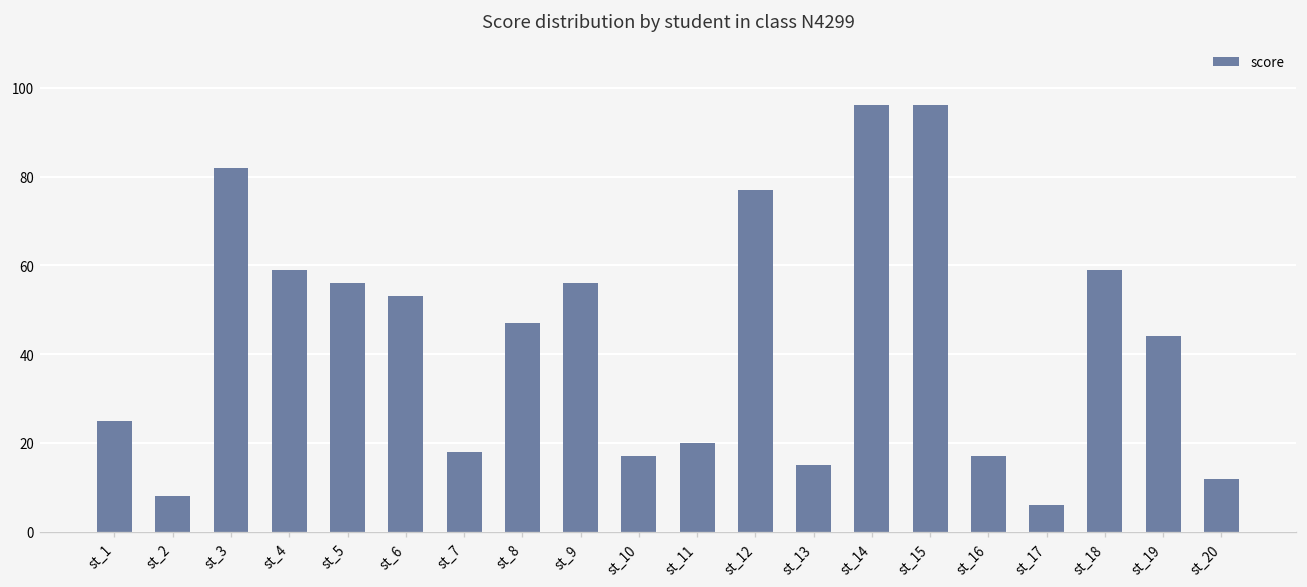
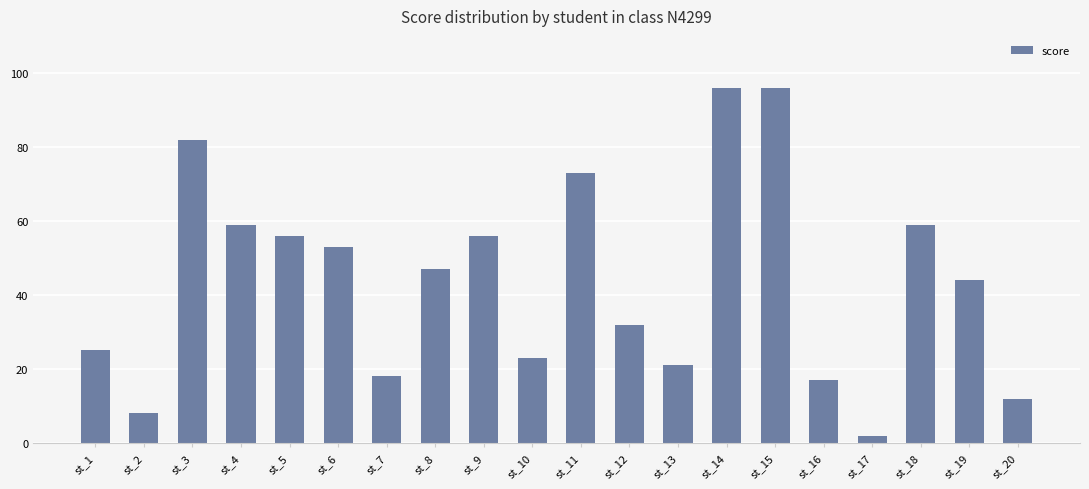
  {
    "st_1": 25,
    "st_2": 8,
    "st_3": 82,
    "st_4": 59,
    "st_5": 56,
    "st_6": 53,
    "st_7": 18,
    "st_8": 47,
    "st_9": 56,
-   "st_10": 17,
-   "st_11": 20,
-   "st_12": 77,
-   "st_13": 15,
+   "st_10": 23,
+   "st_11": 73,
+   "st_12": 32,
+   "st_13": 21,
    "st_14": 96,
    "st_15": 96,
    "st_16": 17,
-   "st_17": 6,
+   "st_17": 2,
    "st_18": 59,
    "st_19": 44,
    "st_20": 12
  }
